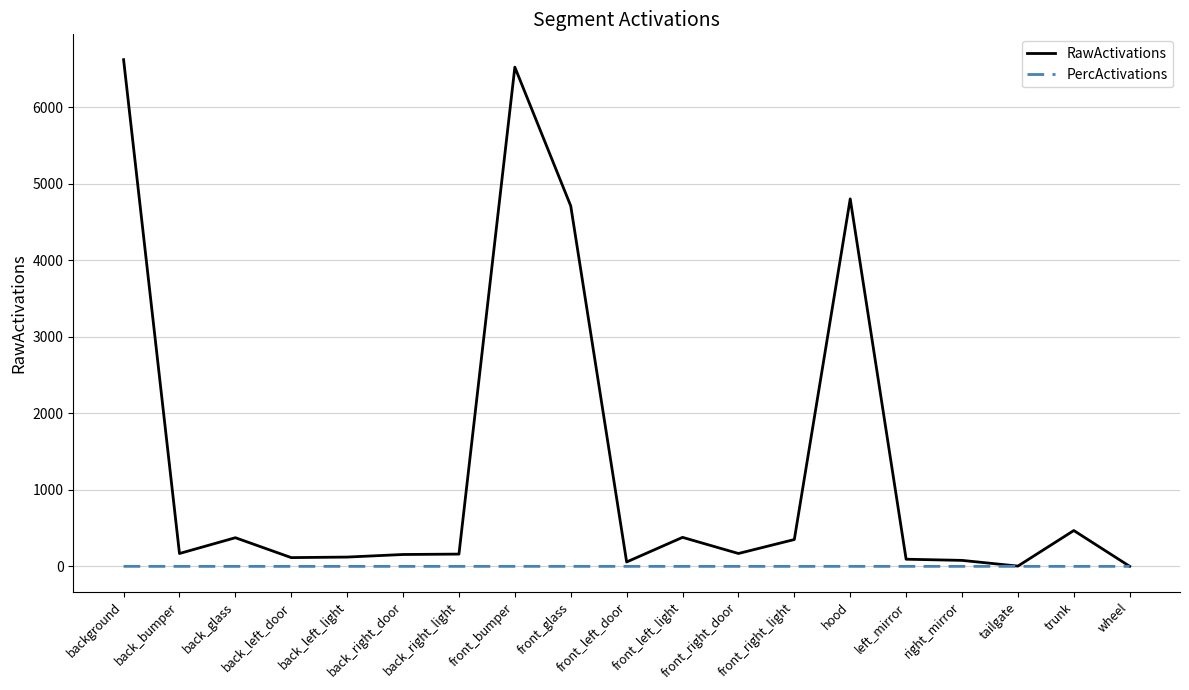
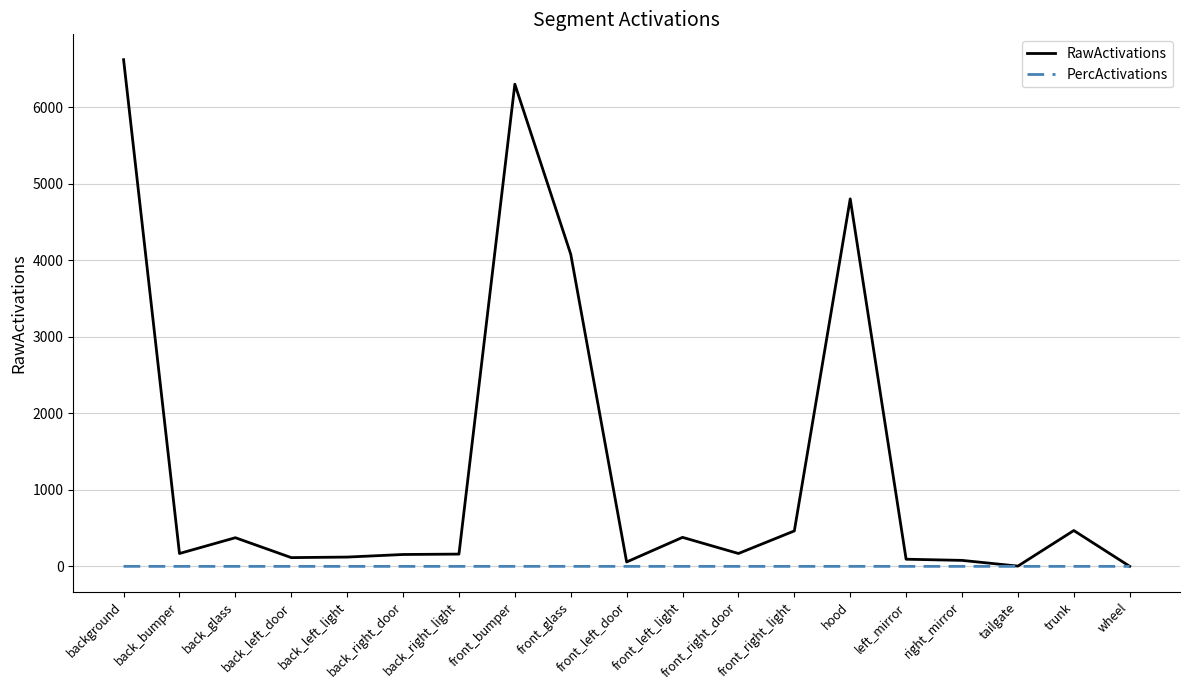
  {
    "RawActivations": {
      "background": 6600,
      "back_bumper": 200,
      "back_glass": 400,
      "back_left_door": 100,
      "back_left_light": 100,
      "back_right_door": 200,
      "back_right_light": 200,
-     "front_bumper": 6500,
-     "front_glass": 4700,
+     "front_bumper": 6300,
+     "front_glass": 4100,
      "front_left_door": 100,
      "front_left_light": 400,
      "front_right_door": 200,
-     "front_right_light": 400,
+     "front_right_light": 500,
      "hood": 4800,
      "left_mirror": 100,
      "right_mirror": 100,
      "trunk": 500
    },
    "PercActivations": {
      "background": 0,
      "back_bumper": 0,
      "back_glass": 0,
      "back_left_door": 0,
      "back_left_light": 0,
      "back_right_door": 0,
      "back_right_light": 0,
      "front_bumper": 0,
      "front_glass": 0,
      "front_left_door": 0,
      "front_left_light": 0,
      "front_right_door": 0,
      "front_right_light": 0,
      "hood": 0,
      "left_mirror": 0,
      "right_mirror": 0,
      "trunk": 0
    }
  }
